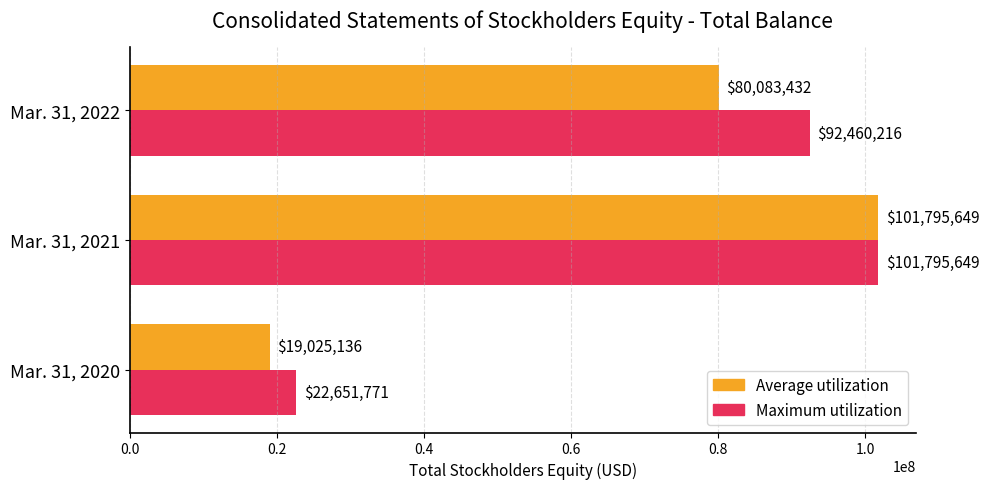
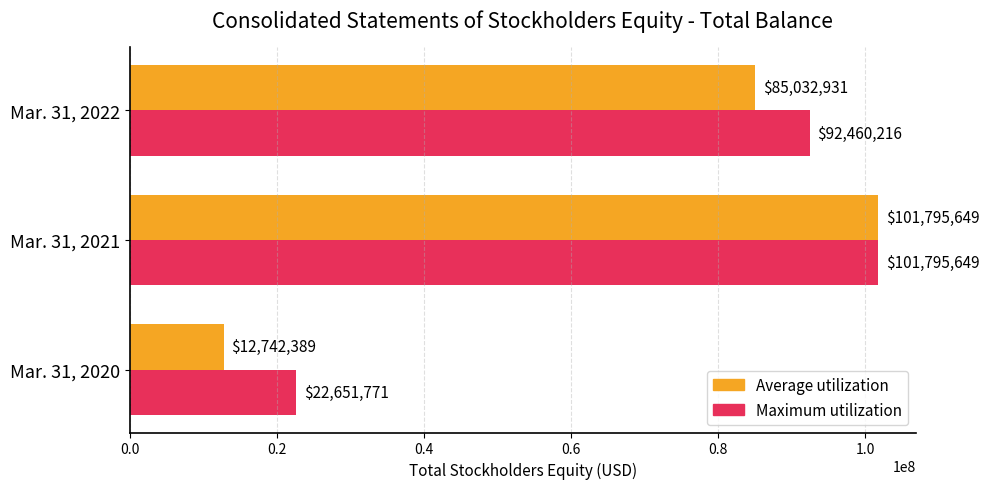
  {
    "Average utilization": {
-     "Mar. 31, 2022": "$80,083,432",
+     "Mar. 31, 2022": "$85,032,931",
      "Mar. 31, 2021": "$101,795,649",
-     "Mar. 31, 2020": "$19,025,136"
+     "Mar. 31, 2020": "$12,742,389"
    },
    "Maximum utilization": {
      "Mar. 31, 2022": "$92,460,216",
      "Mar. 31, 2021": "$101,795,649",
      "Mar. 31, 2020": "$22,651,771"
    }
  }
